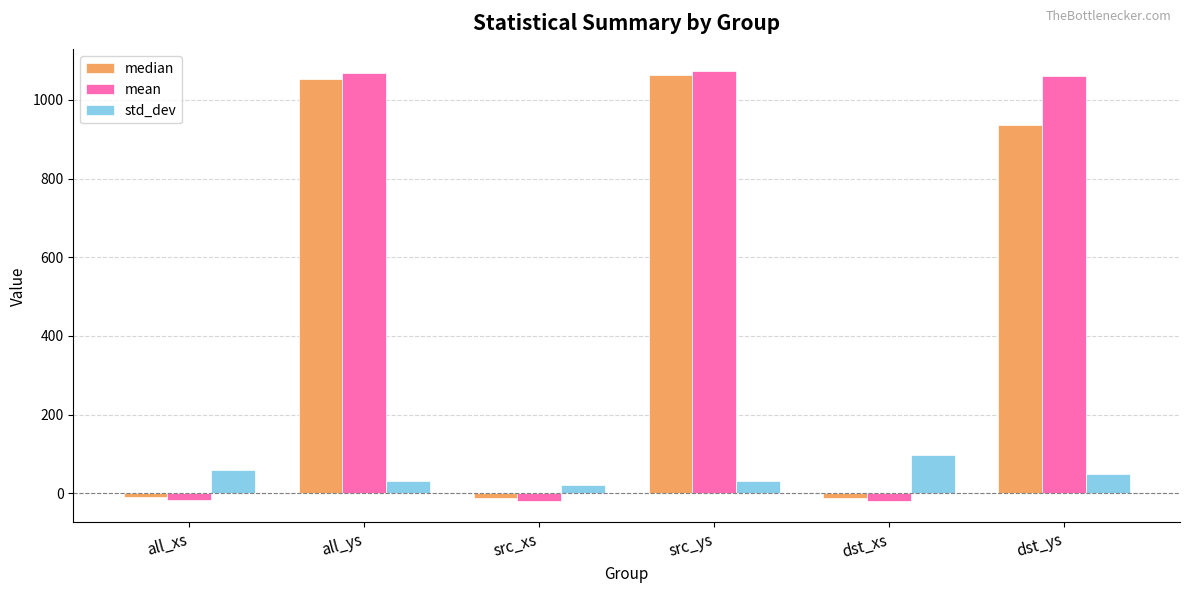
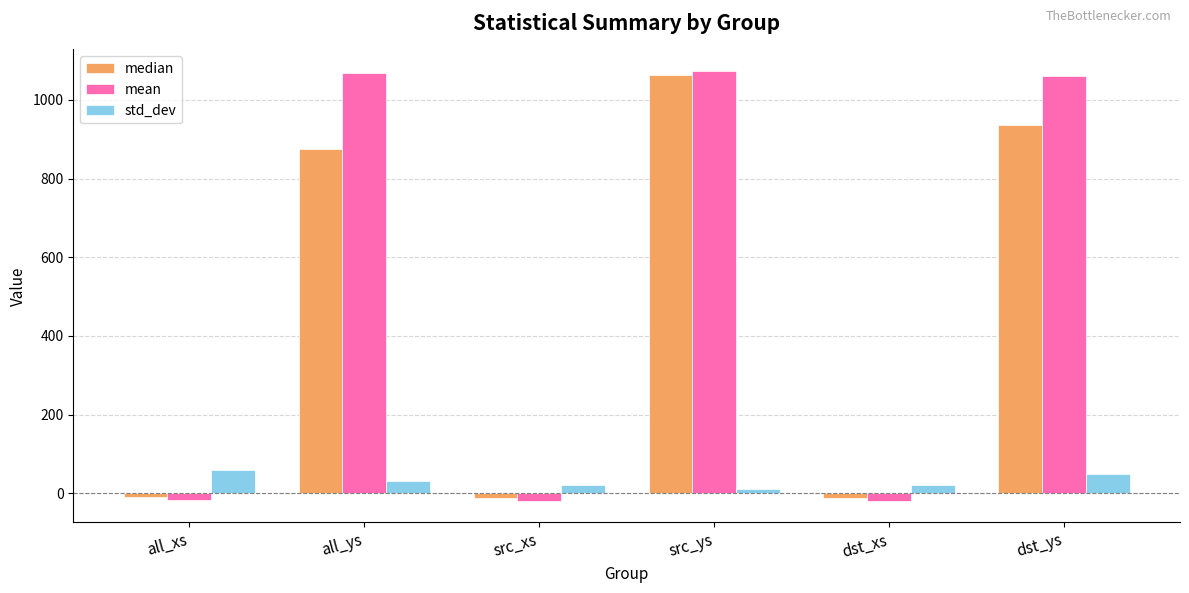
  {
    "median": {
      "all_xs": -10,
-     "all_ys": 1050,
+     "all_ys": 870,
      "src_xs": -10,
      "src_ys": 1060,
      "dst_xs": -10,
      "dst_ys": 940
    },
    "mean": {
      "all_xs": -20,
      "all_ys": 1070,
      "src_xs": -20,
      "src_ys": 1070,
      "dst_xs": -20,
      "dst_ys": 1060
    },
    "std_dev": {
      "all_xs": 60,
      "all_ys": 30,
      "src_xs": 20,
-     "src_ys": 30,
-     "dst_xs": 100,
+     "src_ys": 10,
+     "dst_xs": 20,
      "dst_ys": 50
    }
  }
